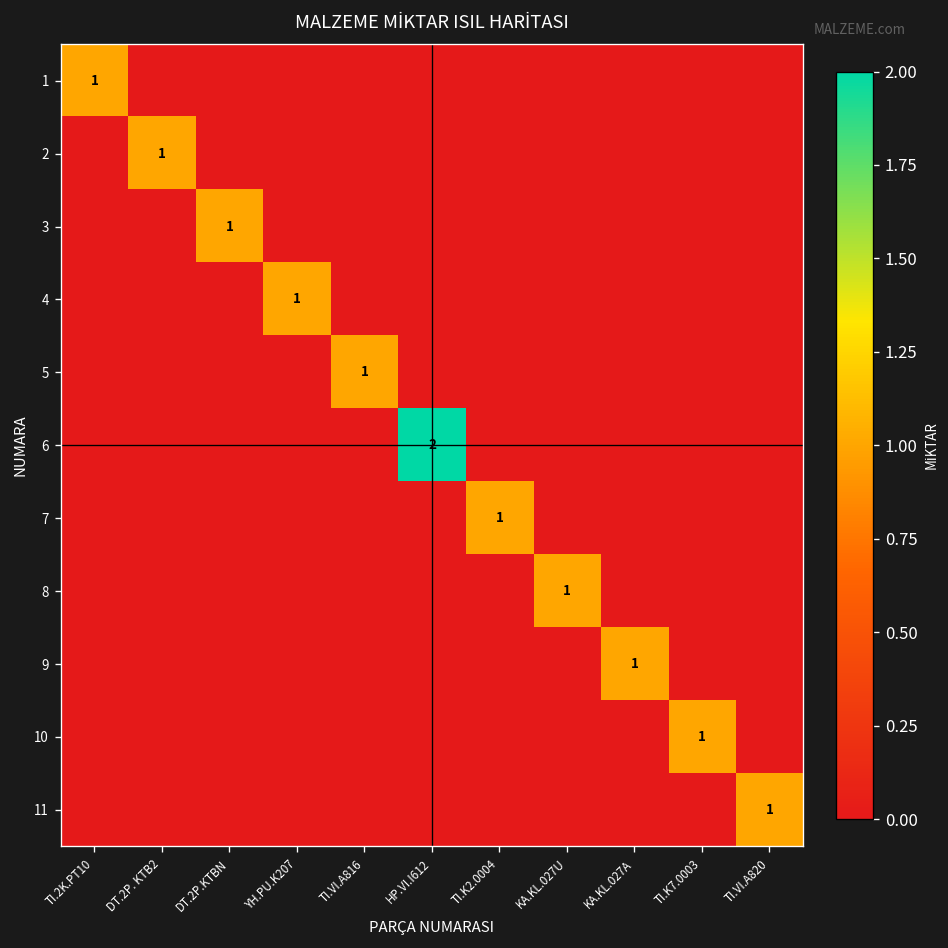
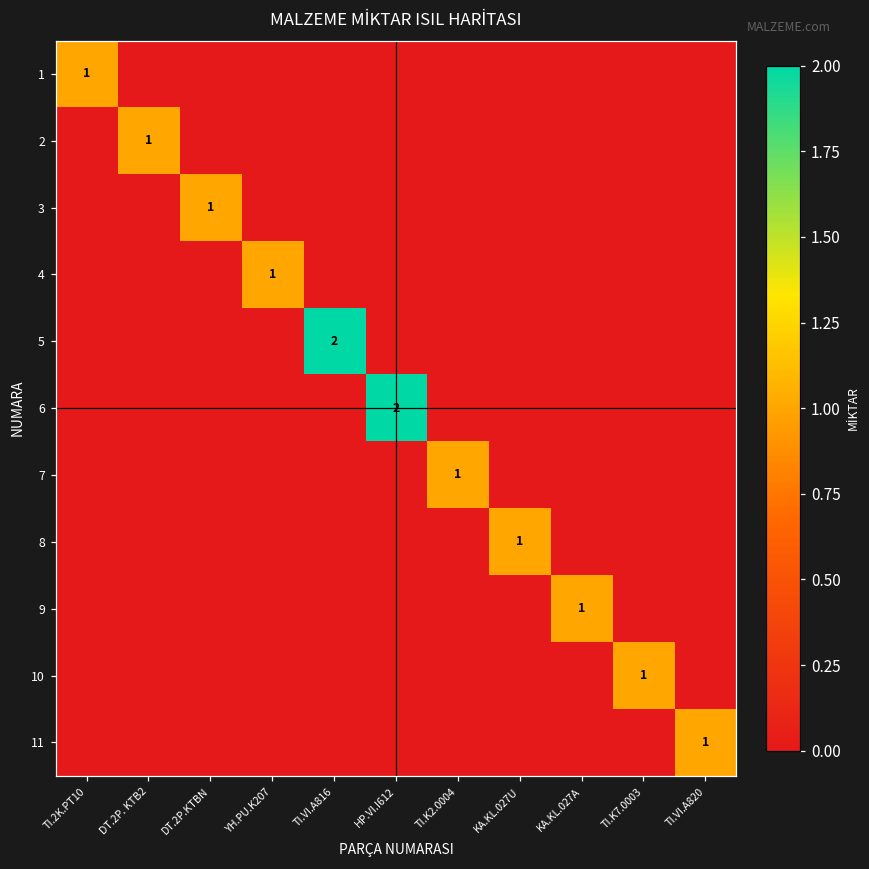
  {
    "1": {
      "TI.2K.PT10": 1
    },
    "2": {
      "DT.2P. KTB2": 1
    },
    "3": {
      "DT.2P.KTBN": 1
    },
    "4": {
      "YH.PU.K207": 1
    },
    "5": {
-     "TI.VI.A816": 1
+     "TI.VI.A816": 2
    },
    "6": {
      "HP.VI.I612": 2
    },
    "7": {
      "TI.K2.0004": 1
    },
    "8": {
      "KA.KL.027U": 1
    },
    "9": {
      "KA.KL.027A": 1
    },
    "10": {
      "TI.K7.0003": 1
    },
    "11": {
      "TI.VI.A820": 1
    }
  }
